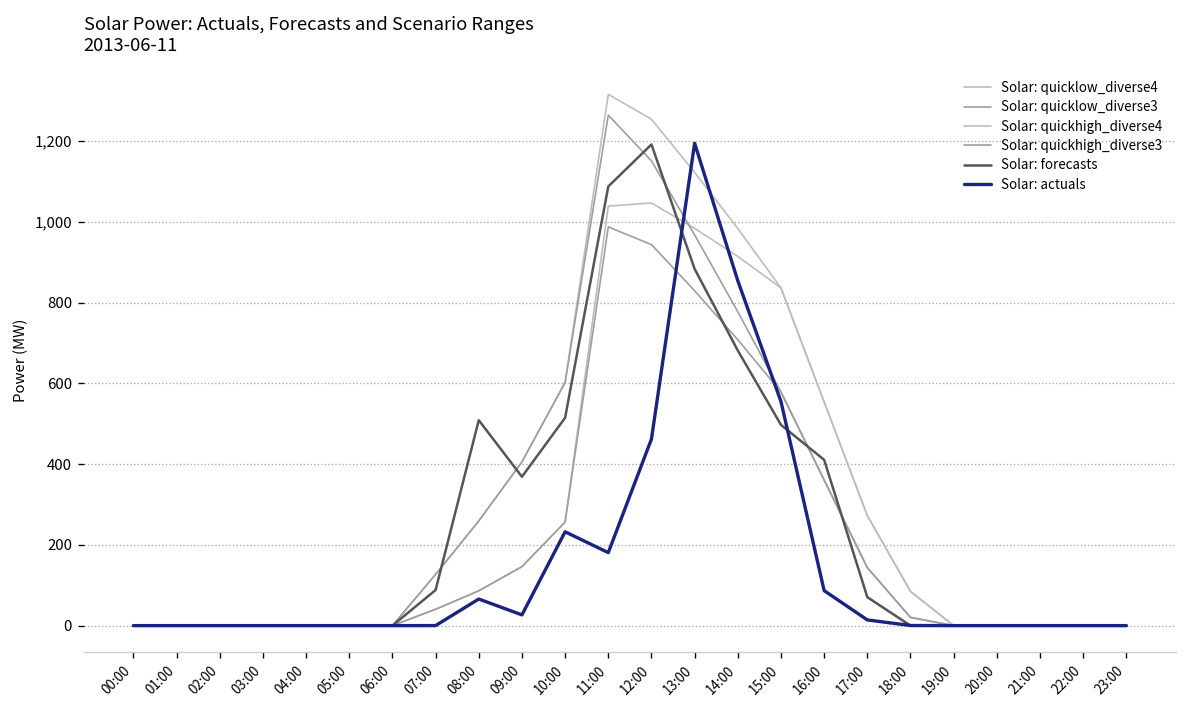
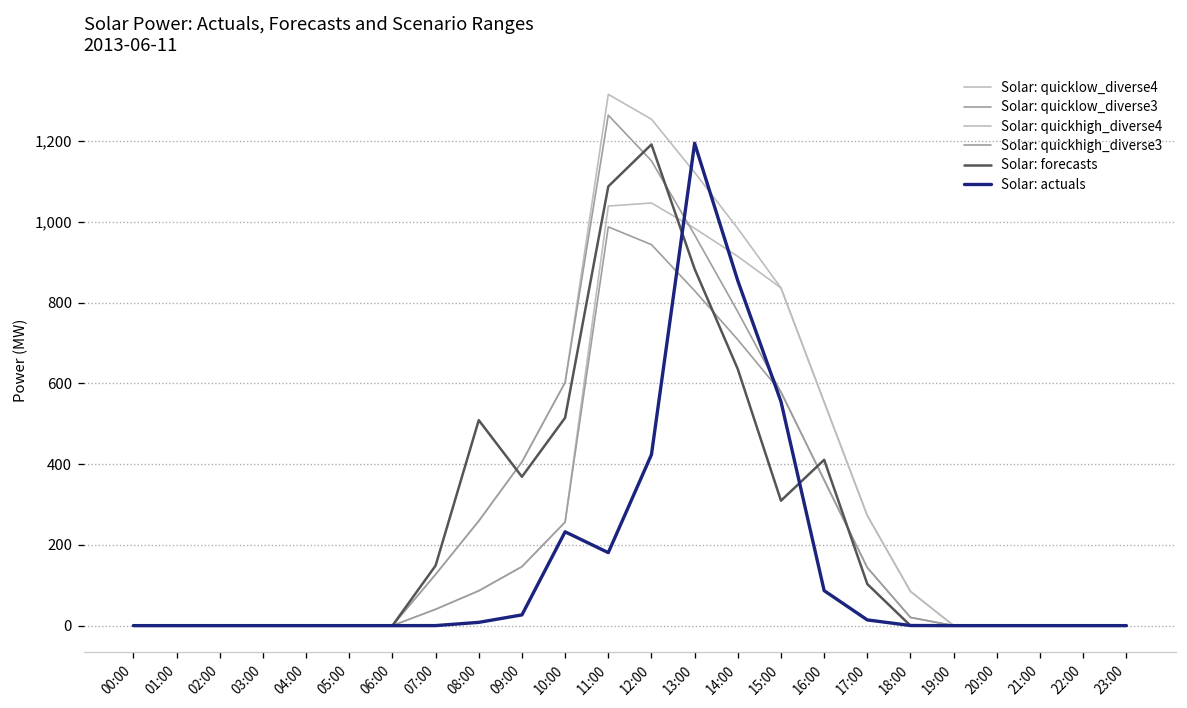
  {
    "Solar: forecasts": {
-     "07:00": "90",
+     "07:00": "150",
      "08:00": "510",
      "09:00": "370",
      "10:00": "510",
      "11:00": "1,090",
      "12:00": "1,190",
      "13:00": "880",
-     "14:00": "680",
-     "15:00": "500",
+     "14:00": "640",
+     "15:00": "310",
      "16:00": "410",
-     "17:00": "70"
+     "17:00": "100"
    },
    "Solar: actuals": {
      "07:00": "0",
-     "08:00": "70",
+     "08:00": "10",
      "09:00": "30",
      "10:00": "230",
      "11:00": "180",
-     "12:00": "460",
+     "12:00": "420",
      "13:00": "1,190",
      "14:00": "850",
      "15:00": "550",
      "16:00": "90",
      "17:00": "10"
    }
  }
